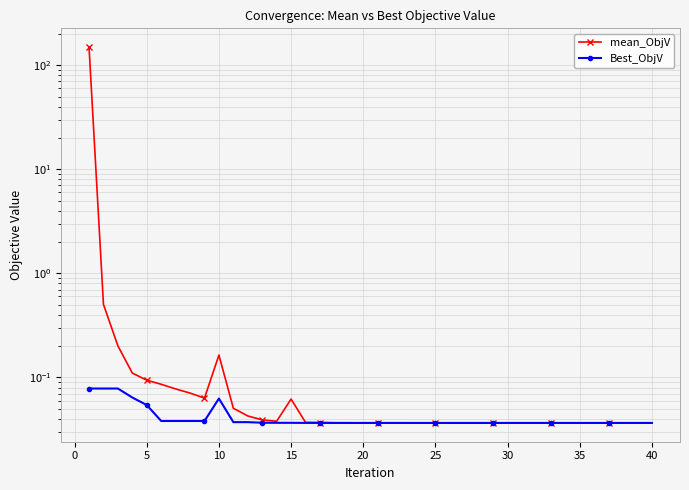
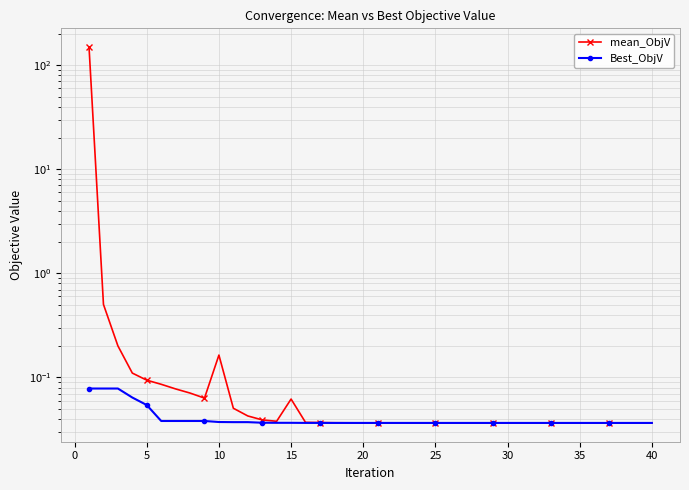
  {
    "mean_ObjV": {
      "5": 0.09,
      "10": 0.16,
      "15": 0.06
    },
    "Best_ObjV": {
      "5": 0.05,
-     "10": 0.06,
+     "10": 0.037,
      "15": 0.037
    }
  }
